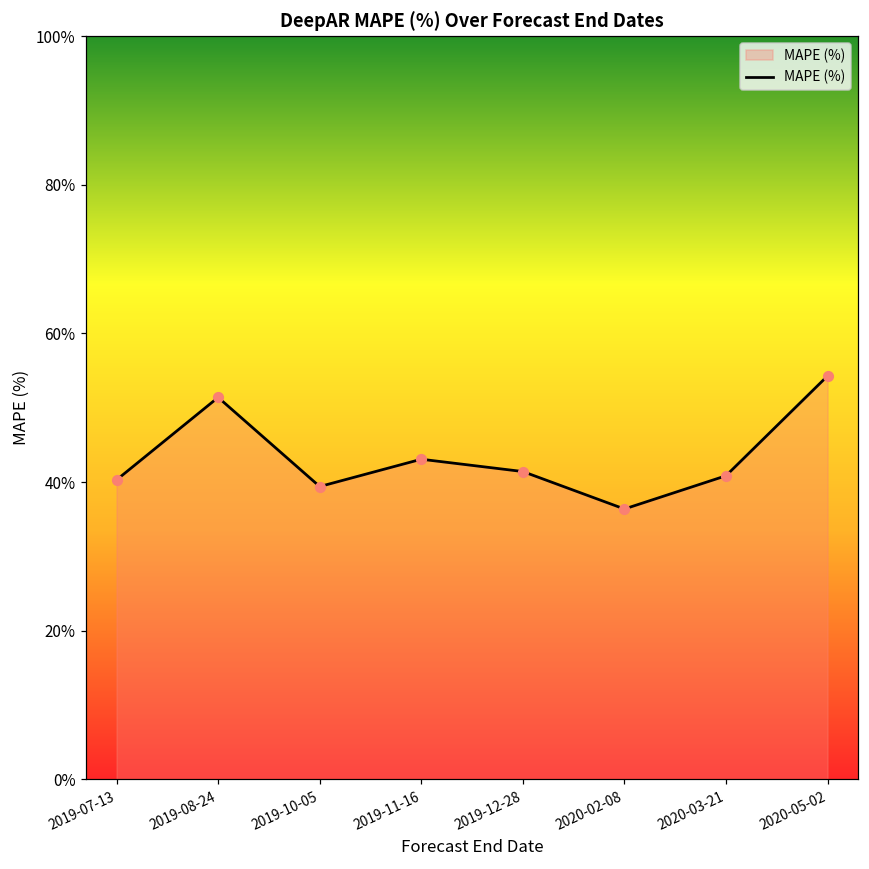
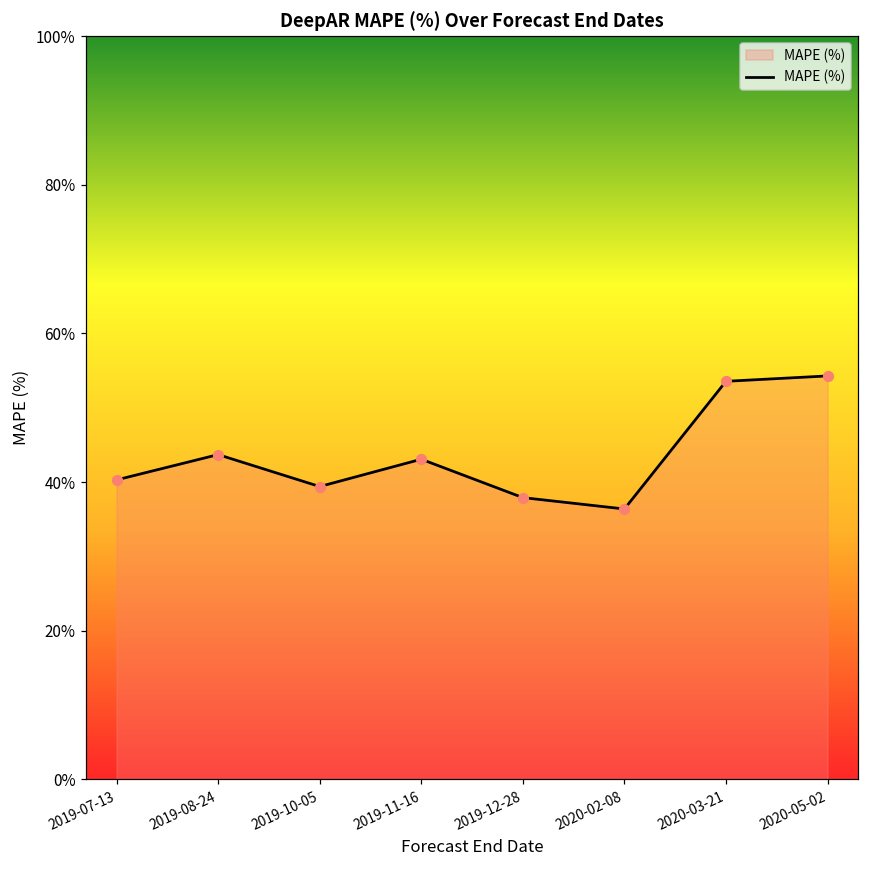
  {
    "2019-07-13": "40%",
-   "2019-08-24": "51%",
+   "2019-08-24": "44%",
    "2019-10-05": "39%",
    "2019-11-16": "43%",
-   "2019-12-28": "41%",
+   "2019-12-28": "38%",
    "2020-02-08": "36%",
-   "2020-03-21": "41%",
+   "2020-03-21": "54%",
    "2020-05-02": "54%"
  }
